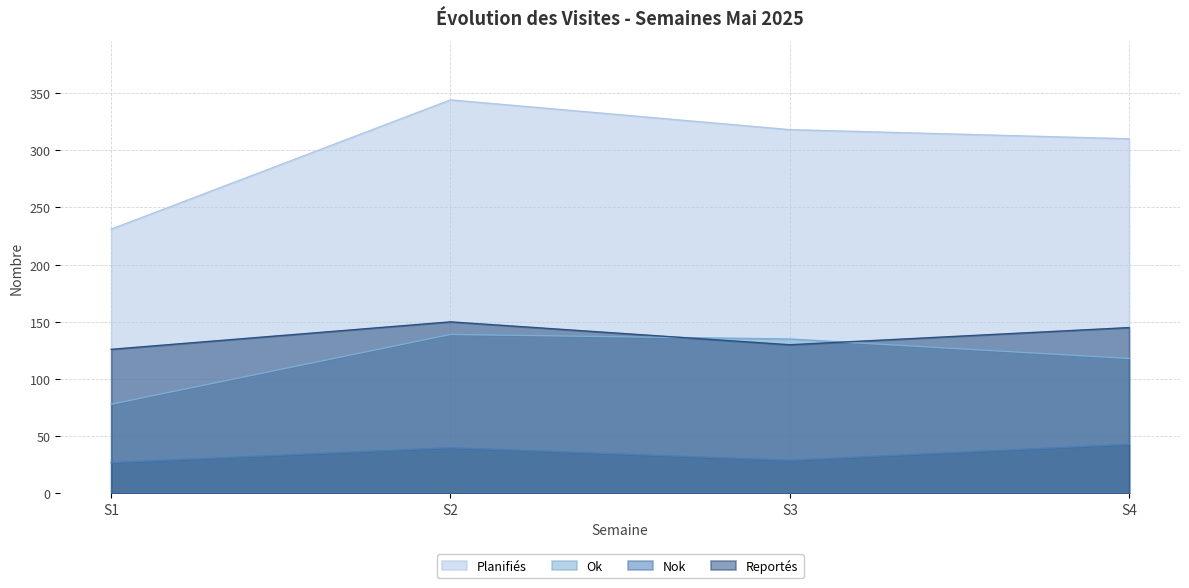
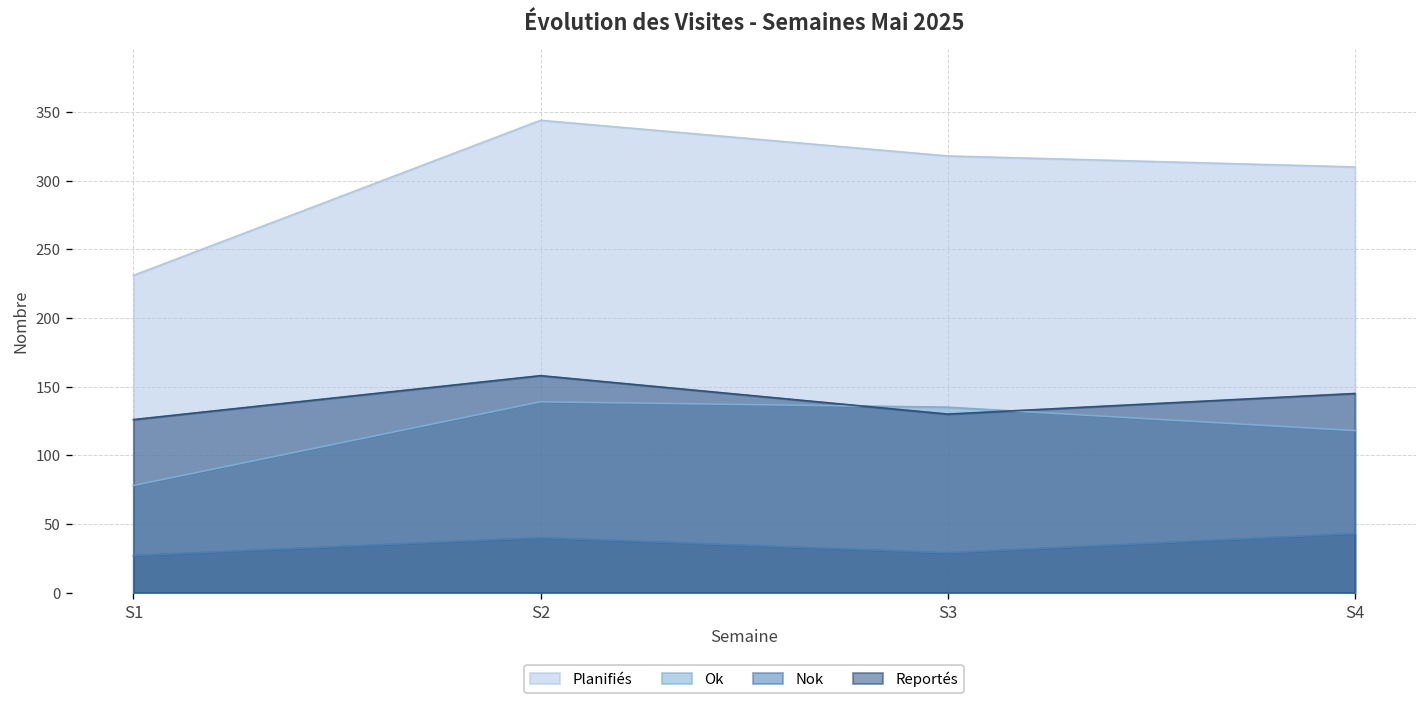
  {
    "Nok": {
      "S1": 27,
      "S2": 40,
      "S3": 29,
      "S4": 43
    },
    "Reportés": {
      "S1": 126,
-     "S2": 150,
+     "S2": 158,
      "S3": 130,
      "S4": 145
    }
  }
